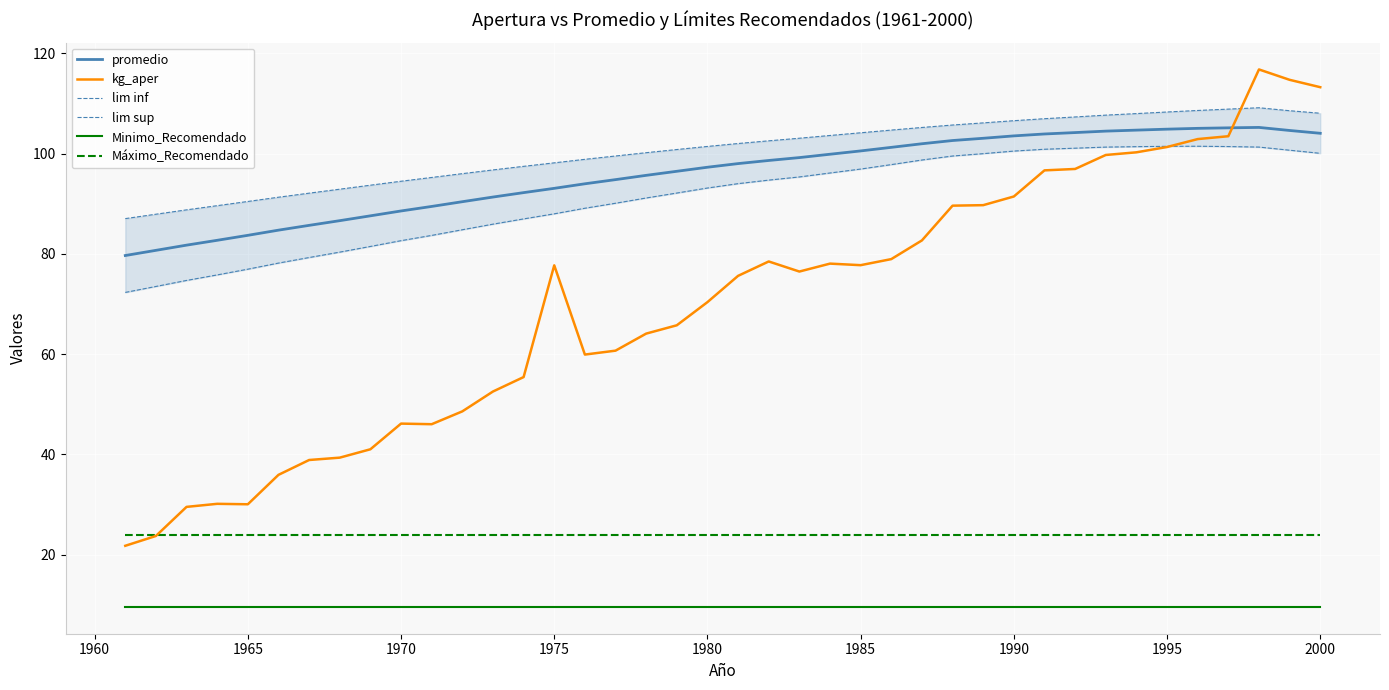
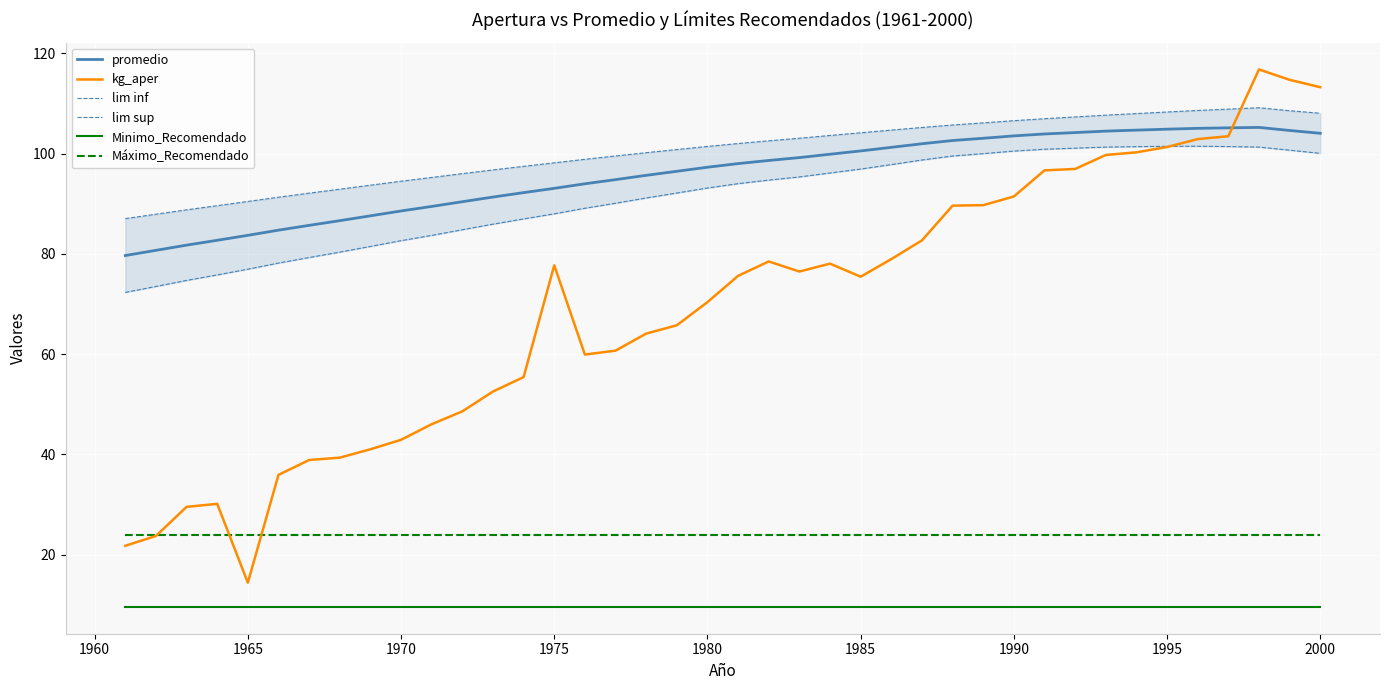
  {
    "kg_aper": {
-     "1965": 30,
-     "1970": 46,
+     "1965": 14,
+     "1970": 43,
      "1975": 78,
      "1980": 70,
-     "1985": 78,
+     "1985": 75,
      "1990": 91,
      "2000": 113
    }
  }
